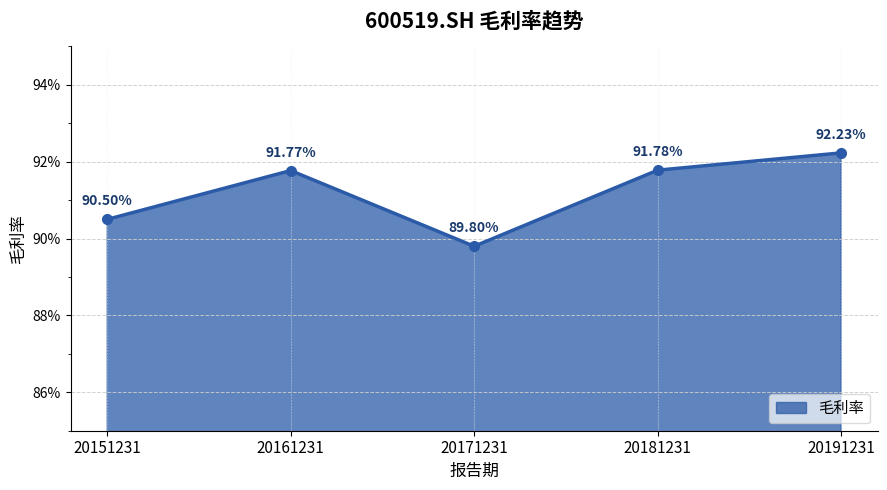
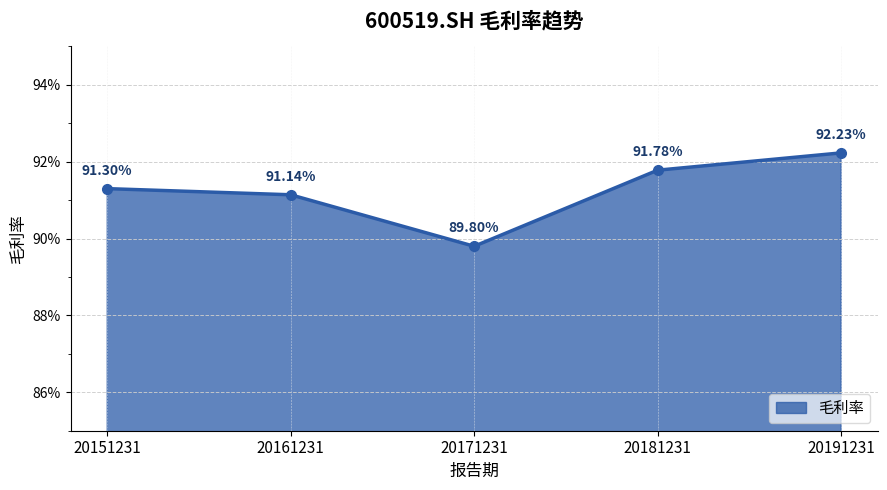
  {
-   "20151231": "90.50%",
-   "20161231": "91.77%",
+   "20151231": "91.30%",
+   "20161231": "91.14%",
    "20171231": "89.80%",
    "20181231": "91.78%",
    "20191231": "92.23%"
  }
